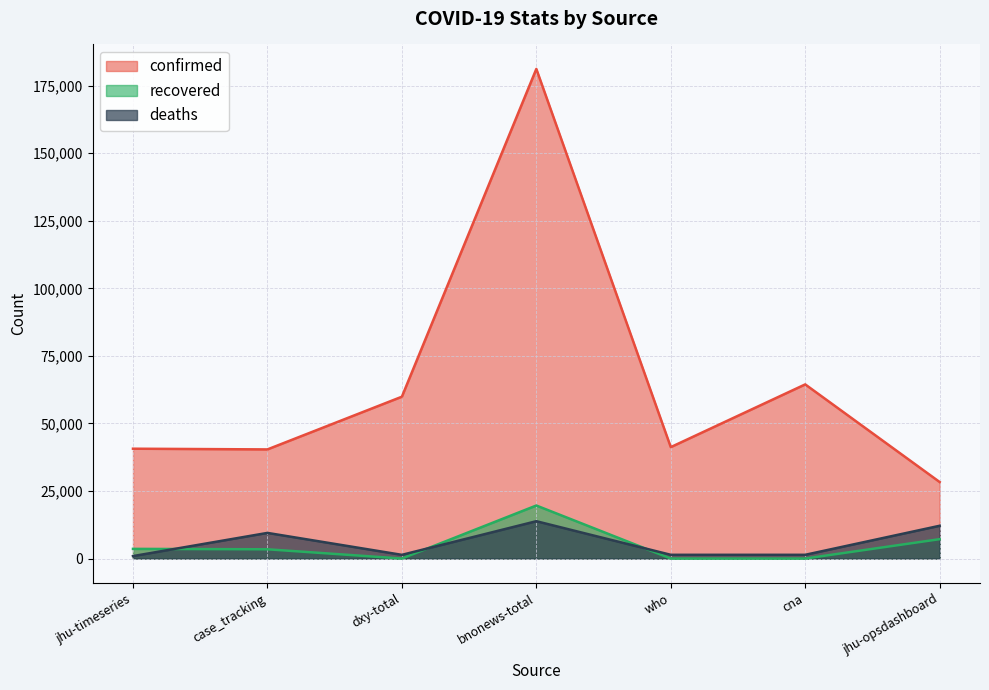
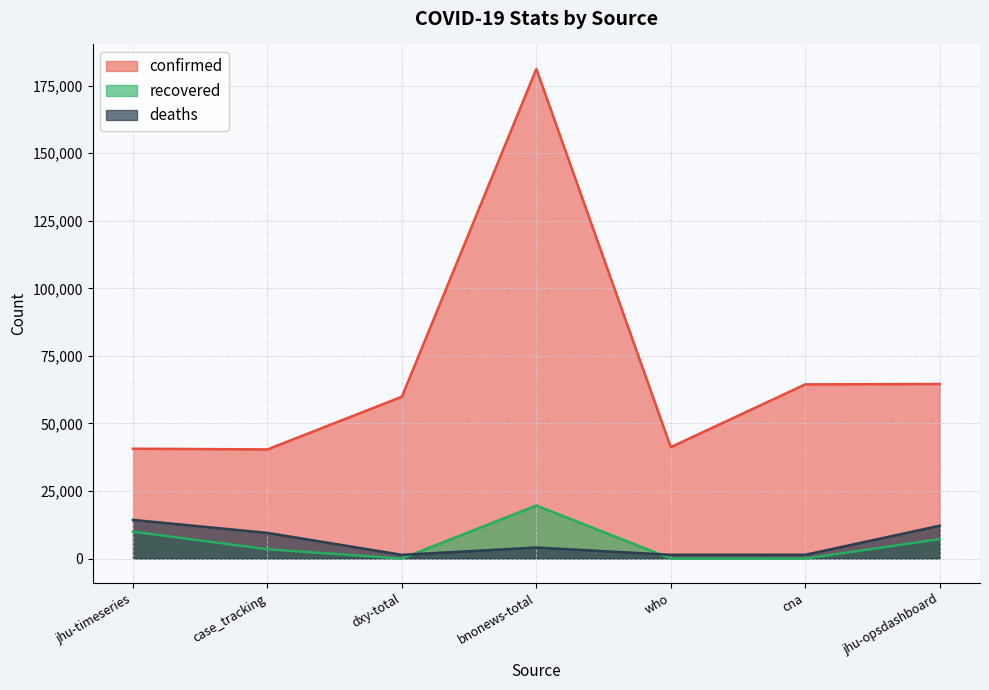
  {
    "confirmed": {
      "jhu-timeseries": "41,000",
      "case_tracking": "40,000",
      "dxy-total": "60,000",
      "bnonews-total": "181,000",
      "who": "41,000",
      "cna": "64,000",
-     "jhu-opsdashboard": "28,000"
+     "jhu-opsdashboard": "65,000"
    },
    "recovered": {
-     "jhu-timeseries": "4,000",
+     "jhu-timeseries": "10,000",
      "case_tracking": "3,000",
      "dxy-total": "0",
      "bnonews-total": "20,000",
      "who": "0",
      "cna": "0",
      "jhu-opsdashboard": "7,000"
    },
    "deaths": {
-     "jhu-timeseries": "1,000",
+     "jhu-timeseries": "14,000",
      "case_tracking": "9,000",
      "dxy-total": "1,000",
-     "bnonews-total": "14,000",
+     "bnonews-total": "4,000",
      "who": "1,000",
      "cna": "1,000",
      "jhu-opsdashboard": "12,000"
    }
  }
